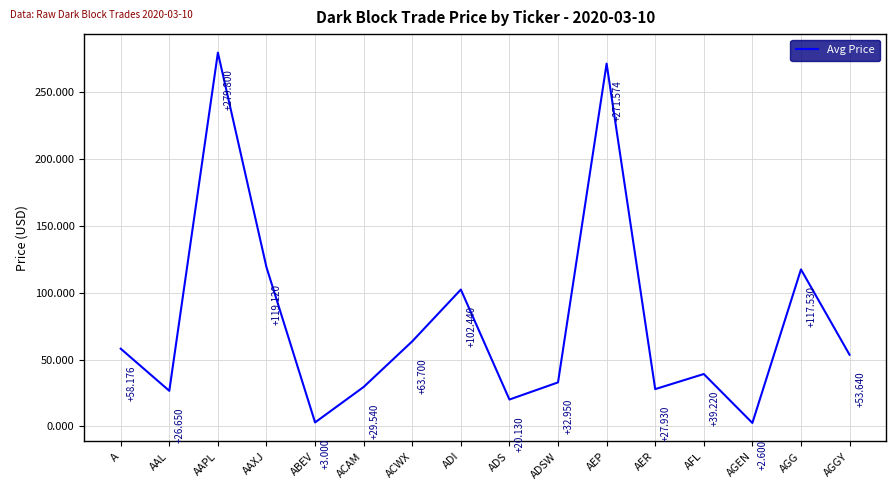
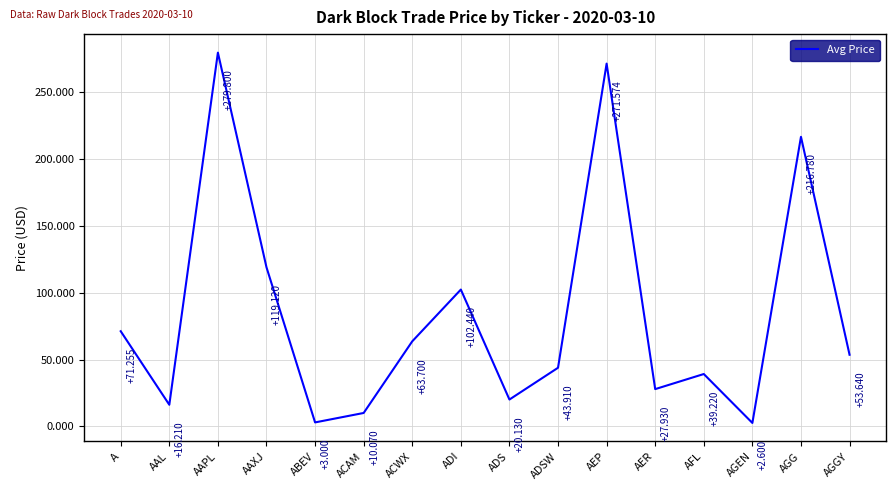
  {
-   "A": "+58.176",
-   "AAL": "+26.650",
+   "A": "+71.255",
+   "AAL": "+16.210",
    "AAPL": "+279.800",
    "AAXJ": "+119.120",
    "ABEV": "+3.000",
-   "ACAM": "+29.540",
+   "ACAM": "+10.070",
    "ACWX": "+63.700",
    "ADI": "+102.440",
    "ADS": "+20.130",
-   "ADSW": "+32.950",
+   "ADSW": "+43.910",
    "AEP": "+271.574",
    "AER": "+27.930",
    "AFL": "+39.220",
    "AGEN": "+2.600",
-   "AGG": "+117.530",
+   "AGG": "+216.780",
    "AGGY": "+53.640"
  }
